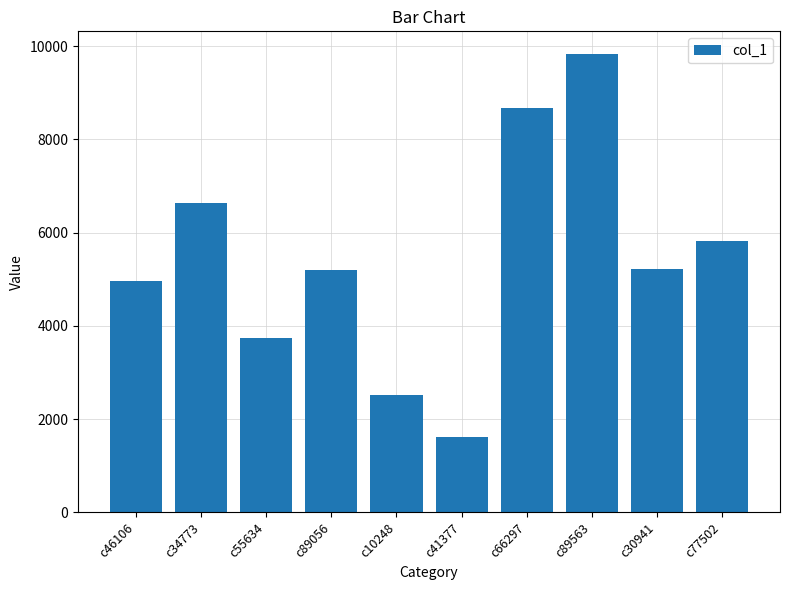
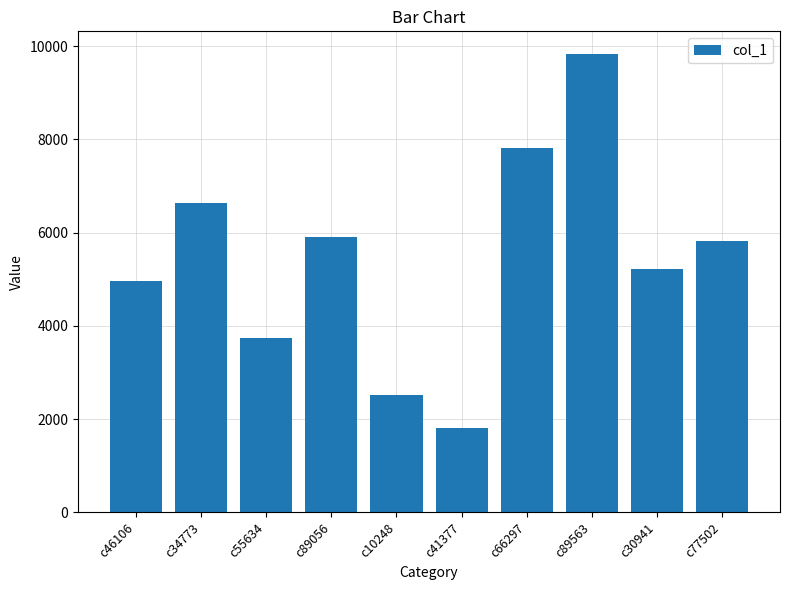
  {
    "c46106": 5000,
    "c34773": 6600,
    "c55634": 3700,
-   "c89056": 5200,
+   "c89056": 5900,
    "c10248": 2500,
-   "c41377": 1600,
-   "c66297": 8700,
+   "c41377": 1800,
+   "c66297": 7800,
    "c89563": 9800,
    "c30941": 5200,
    "c77502": 5800
  }
